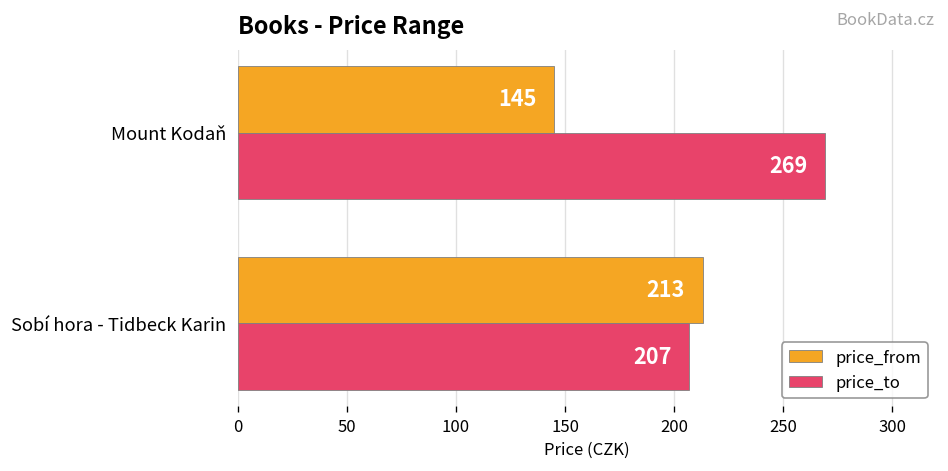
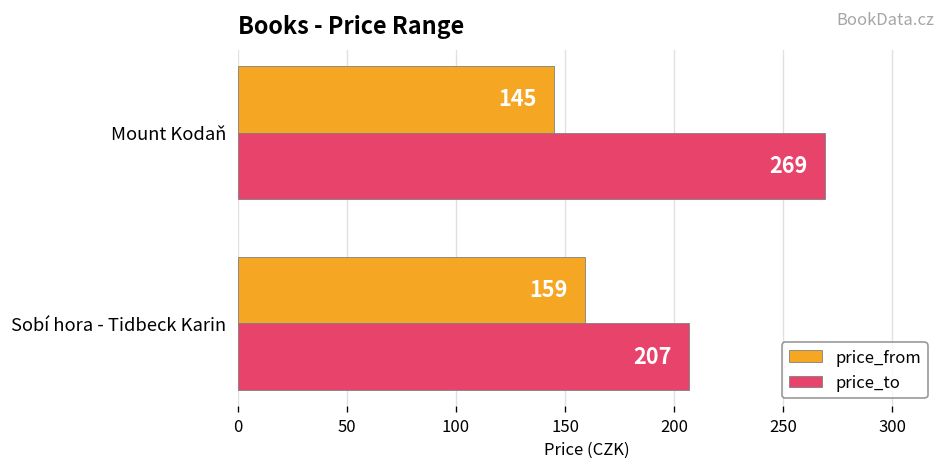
  {
    "price_from": {
      "Mount Kodaň": 145,
-     "Sobí hora - Tidbeck Karin": 213
+     "Sobí hora - Tidbeck Karin": 159
    },
    "price_to": {
      "Mount Kodaň": 269,
      "Sobí hora - Tidbeck Karin": 207
    }
  }
